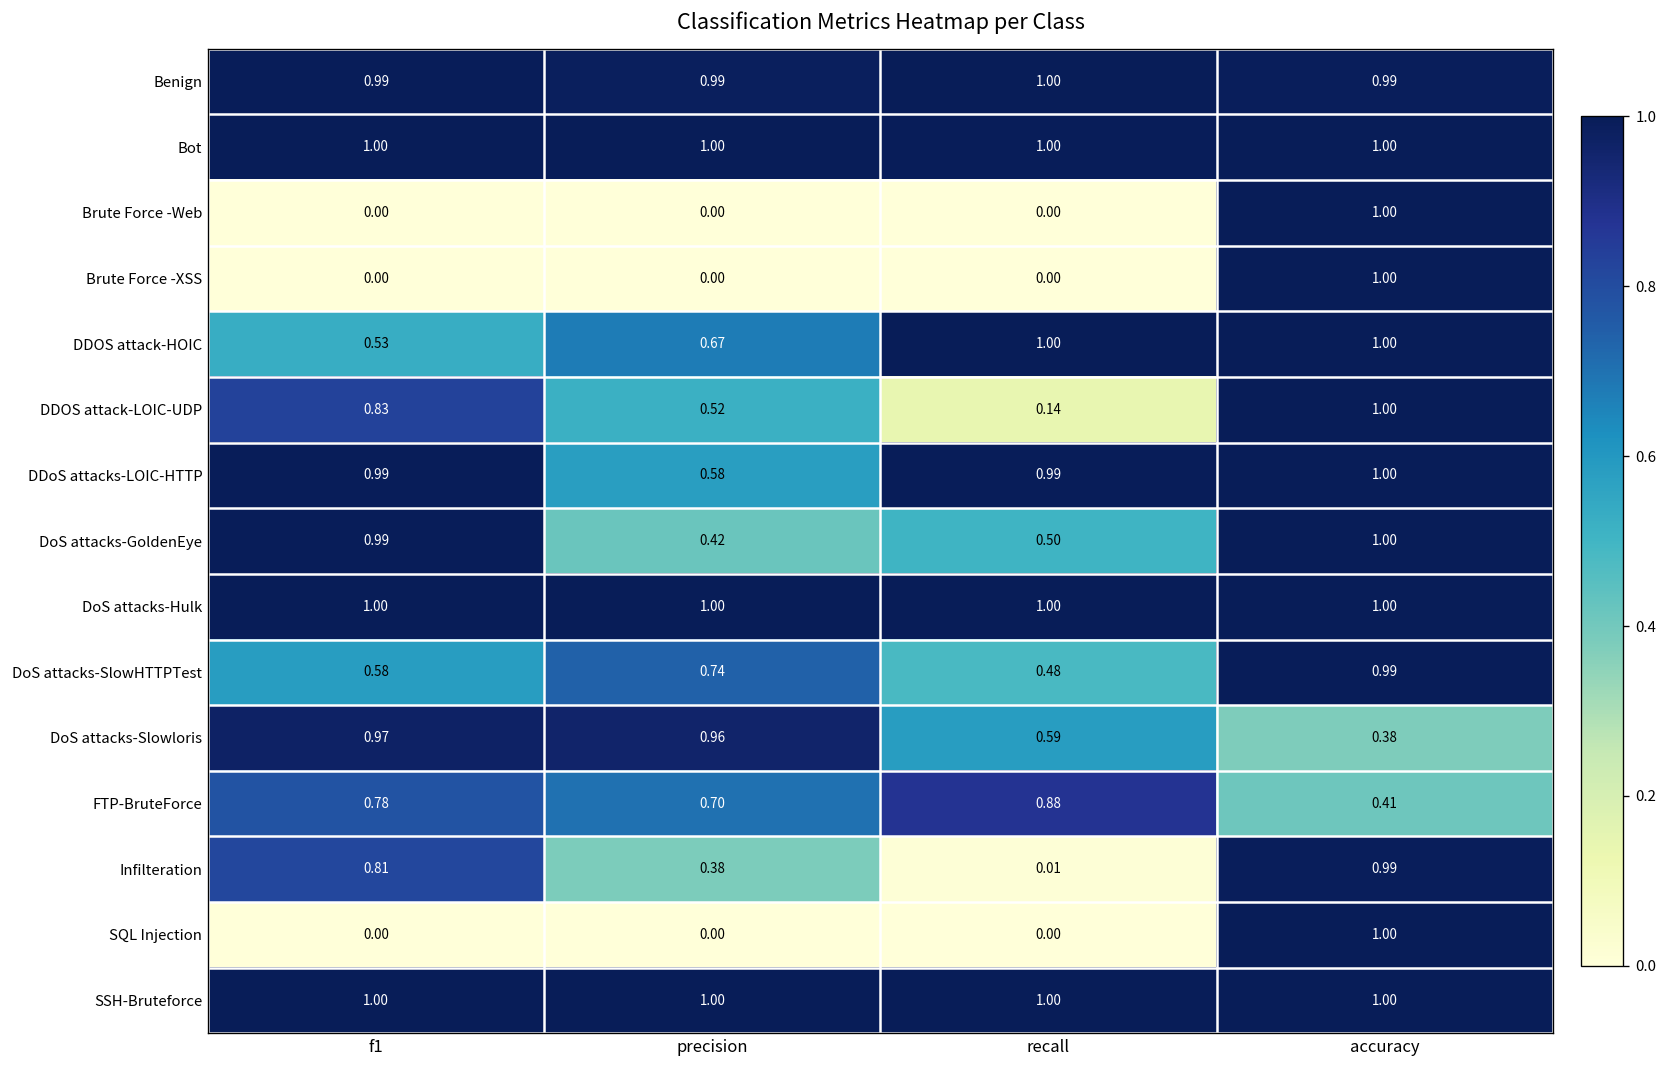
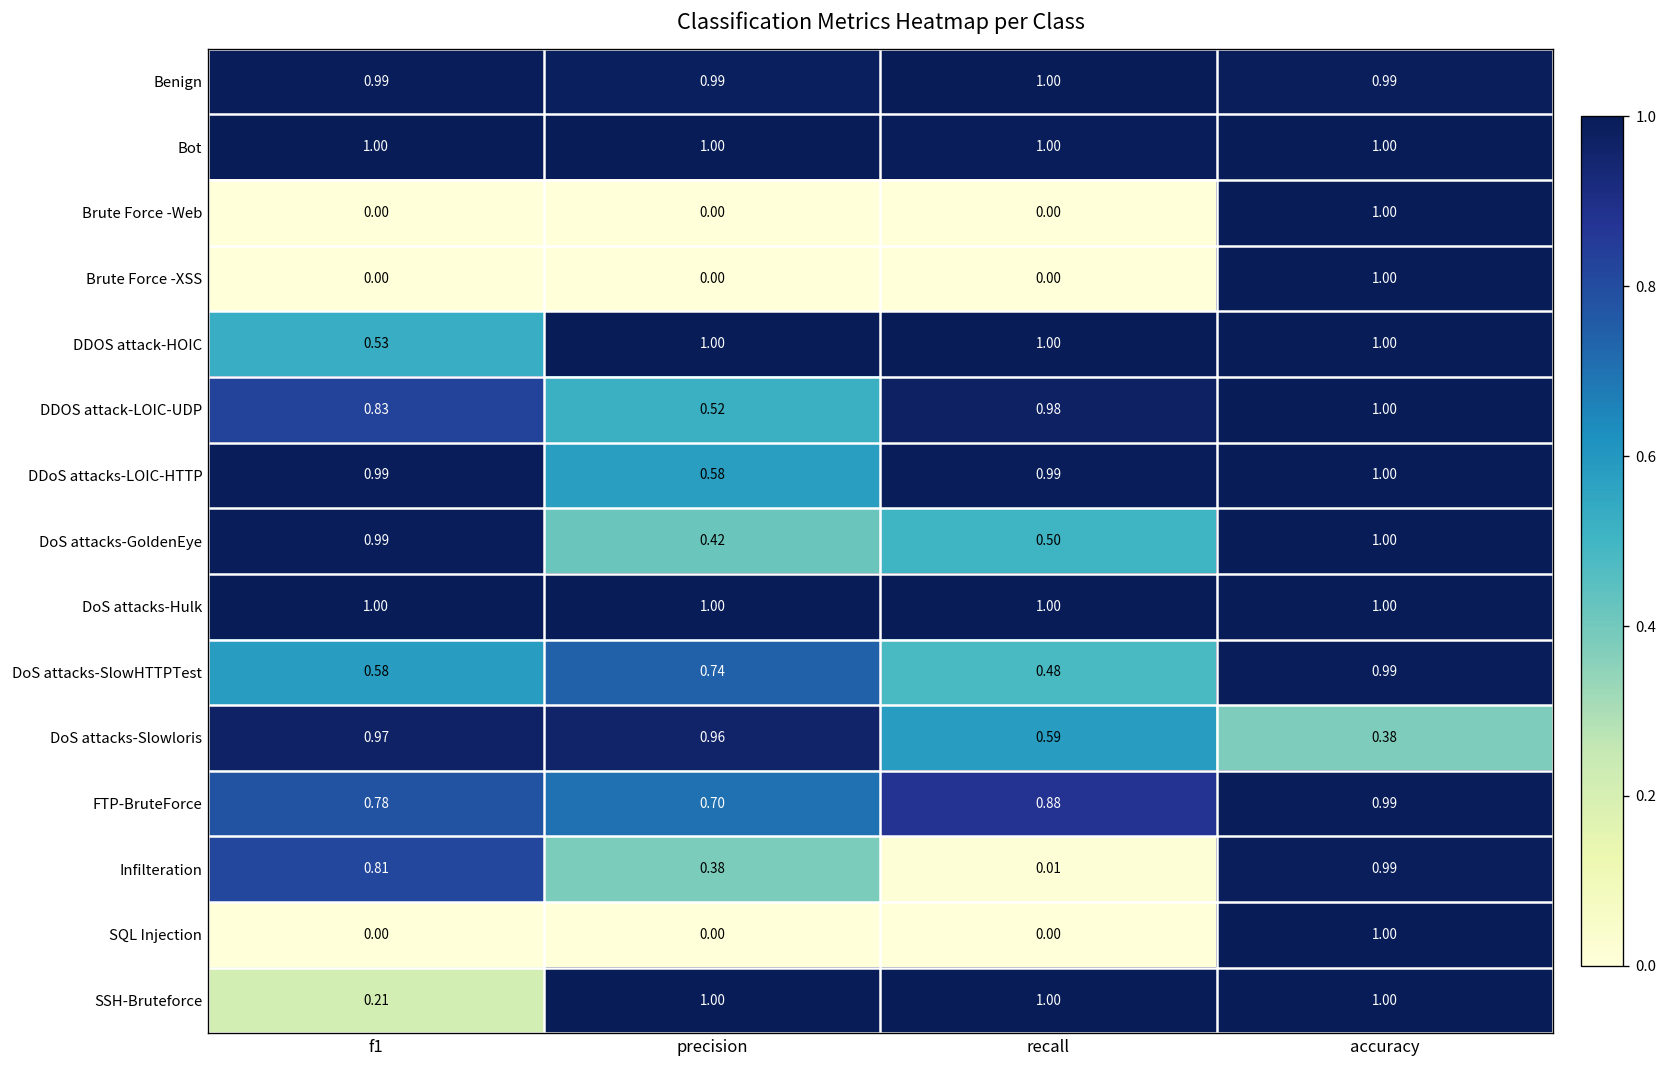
  {
    "Benign": {
      "f1": 0.99,
      "precision": 0.99,
      "recall": 1.00,
      "accuracy": 0.99
    },
    "Bot": {
      "f1": 1.00,
      "precision": 1.00,
      "recall": 1.00,
      "accuracy": 1.00
    },
    "Brute Force -Web": {
      "f1": 0.00,
      "precision": 0.00,
      "recall": 0.00,
      "accuracy": 1.00
    },
    "Brute Force -XSS": {
      "f1": 0.00,
      "precision": 0.00,
      "recall": 0.00,
      "accuracy": 1.00
    },
    "DDOS attack-HOIC": {
      "f1": 0.53,
-     "precision": 0.67,
+     "precision": 1.00,
      "recall": 1.00,
      "accuracy": 1.00
    },
    "DDOS attack-LOIC-UDP": {
      "f1": 0.83,
      "precision": 0.52,
-     "recall": 0.14,
+     "recall": 0.98,
      "accuracy": 1.00
    },
    "DDoS attacks-LOIC-HTTP": {
      "f1": 0.99,
      "precision": 0.58,
      "recall": 0.99,
      "accuracy": 1.00
    },
    "DoS attacks-GoldenEye": {
      "f1": 0.99,
      "precision": 0.42,
      "recall": 0.50,
      "accuracy": 1.00
    },
    "DoS attacks-Hulk": {
      "f1": 1.00,
      "precision": 1.00,
      "recall": 1.00,
      "accuracy": 1.00
    },
    "DoS attacks-SlowHTTPTest": {
      "f1": 0.58,
      "precision": 0.74,
      "recall": 0.48,
      "accuracy": 0.99
    },
    "DoS attacks-Slowloris": {
      "f1": 0.97,
      "precision": 0.96,
      "recall": 0.59,
      "accuracy": 0.38
    },
    "FTP-BruteForce": {
      "f1": 0.78,
      "precision": 0.70,
      "recall": 0.88,
-     "accuracy": 0.41
+     "accuracy": 0.99
    },
    "Infilteration": {
      "f1": 0.81,
      "precision": 0.38,
      "recall": 0.01,
      "accuracy": 0.99
    },
    "SQL Injection": {
      "f1": 0.00,
      "precision": 0.00,
      "recall": 0.00,
      "accuracy": 1.00
    },
    "SSH-Bruteforce": {
-     "f1": 1.00,
+     "f1": 0.21,
      "precision": 1.00,
      "recall": 1.00,
      "accuracy": 1.00
    }
  }
